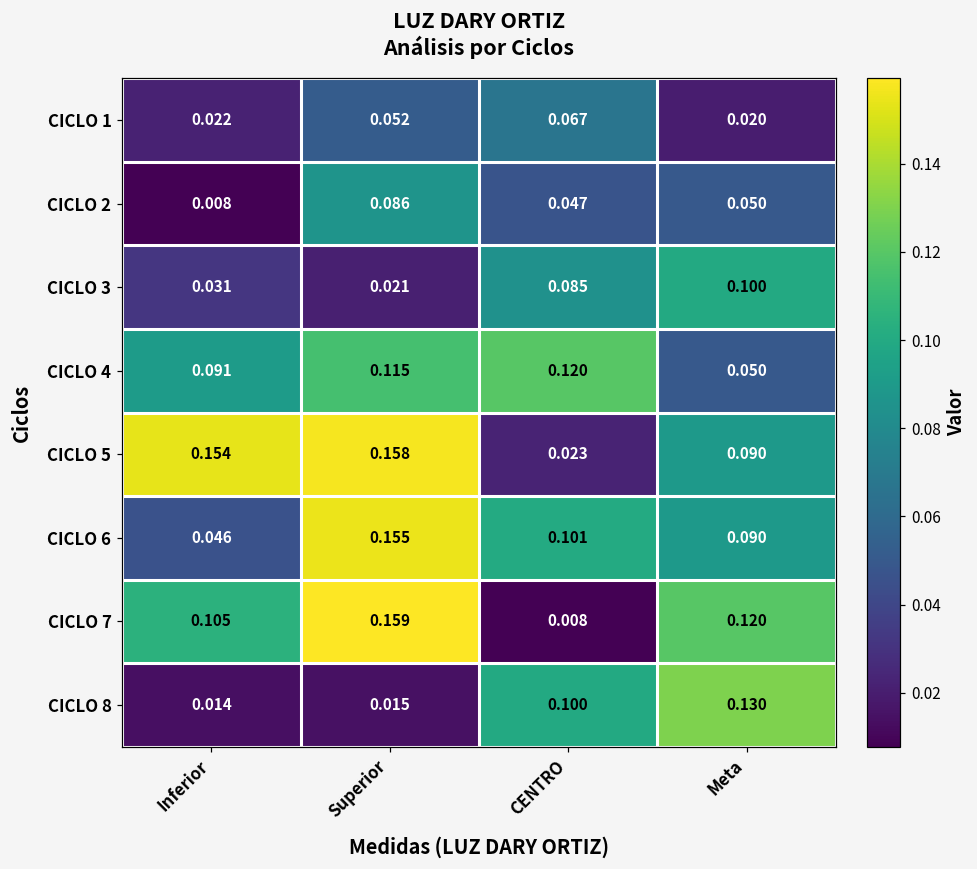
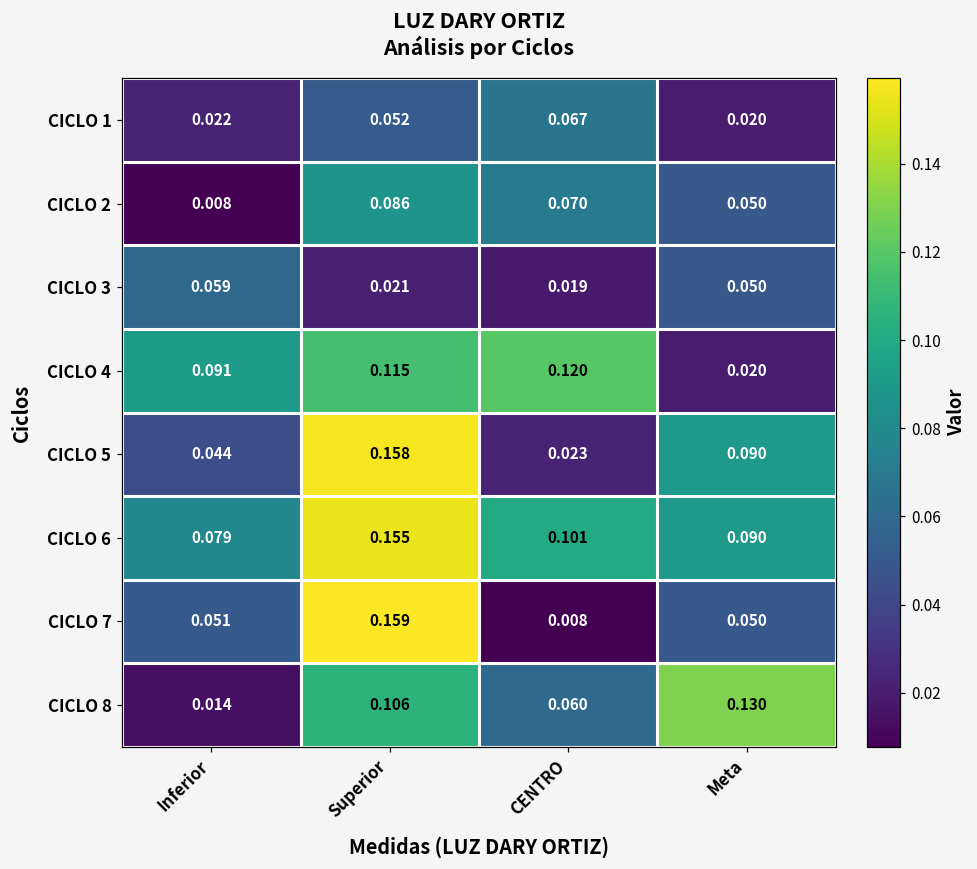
  {
    "CICLO 1": {
      "Inferior": 0.022,
      "Superior": 0.052,
      "CENTRO": 0.067,
      "Meta": 0.020
    },
    "CICLO 2": {
      "Inferior": 0.008,
      "Superior": 0.086,
-     "CENTRO": 0.047,
+     "CENTRO": 0.070,
      "Meta": 0.050
    },
    "CICLO 3": {
-     "Inferior": 0.031,
+     "Inferior": 0.059,
      "Superior": 0.021,
-     "CENTRO": 0.085,
-     "Meta": 0.100
+     "CENTRO": 0.019,
+     "Meta": 0.050
    },
    "CICLO 4": {
      "Inferior": 0.091,
      "Superior": 0.115,
      "CENTRO": 0.120,
-     "Meta": 0.050
+     "Meta": 0.020
    },
    "CICLO 5": {
-     "Inferior": 0.154,
+     "Inferior": 0.044,
      "Superior": 0.158,
      "CENTRO": 0.023,
      "Meta": 0.090
    },
    "CICLO 6": {
-     "Inferior": 0.046,
+     "Inferior": 0.079,
      "Superior": 0.155,
      "CENTRO": 0.101,
      "Meta": 0.090
    },
    "CICLO 7": {
-     "Inferior": 0.105,
+     "Inferior": 0.051,
      "Superior": 0.159,
      "CENTRO": 0.008,
-     "Meta": 0.120
+     "Meta": 0.050
    },
    "CICLO 8": {
      "Inferior": 0.014,
-     "Superior": 0.015,
-     "CENTRO": 0.100,
+     "Superior": 0.106,
+     "CENTRO": 0.060,
      "Meta": 0.130
    }
  }
